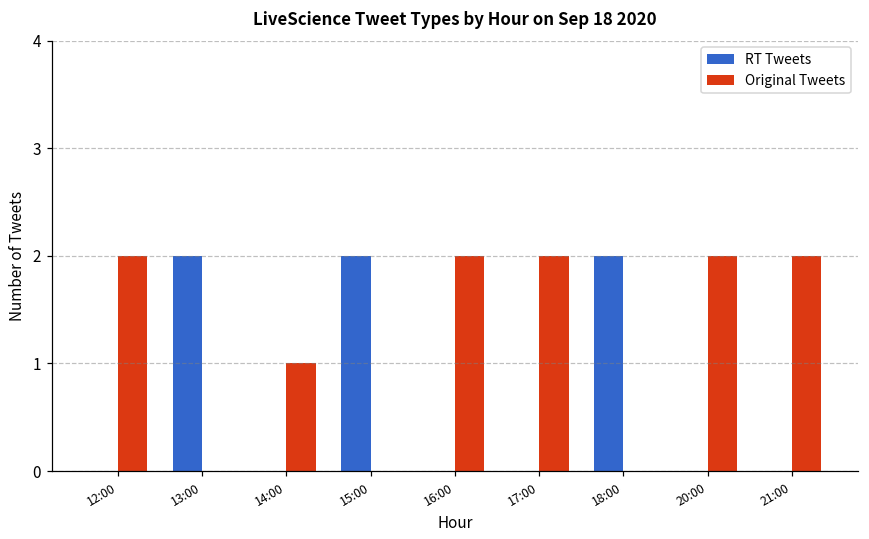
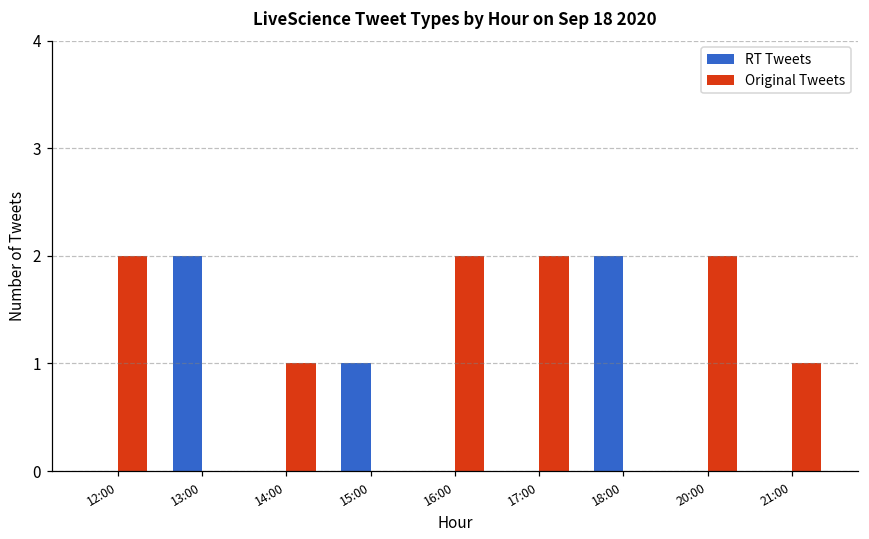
  {
    "RT Tweets": {
      "12:00": 0,
      "13:00": 2,
      "14:00": 0,
-     "15:00": 2,
+     "15:00": 1,
      "16:00": 0,
      "17:00": 0,
      "18:00": 2,
      "20:00": 0,
      "21:00": 0
    },
    "Original Tweets": {
      "12:00": 2,
      "13:00": 0,
      "14:00": 1,
      "15:00": 0,
      "16:00": 2,
      "17:00": 2,
      "18:00": 0,
      "20:00": 2,
-     "21:00": 2
+     "21:00": 1
    }
  }
